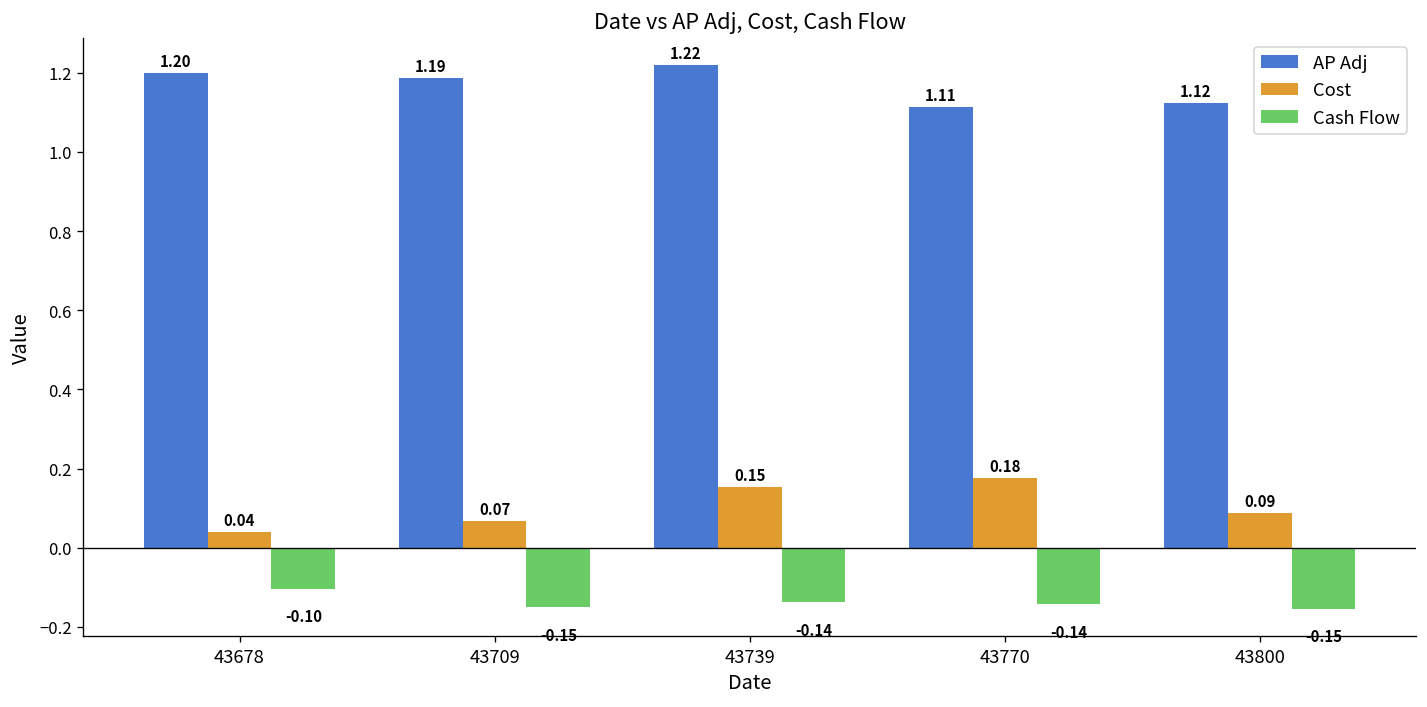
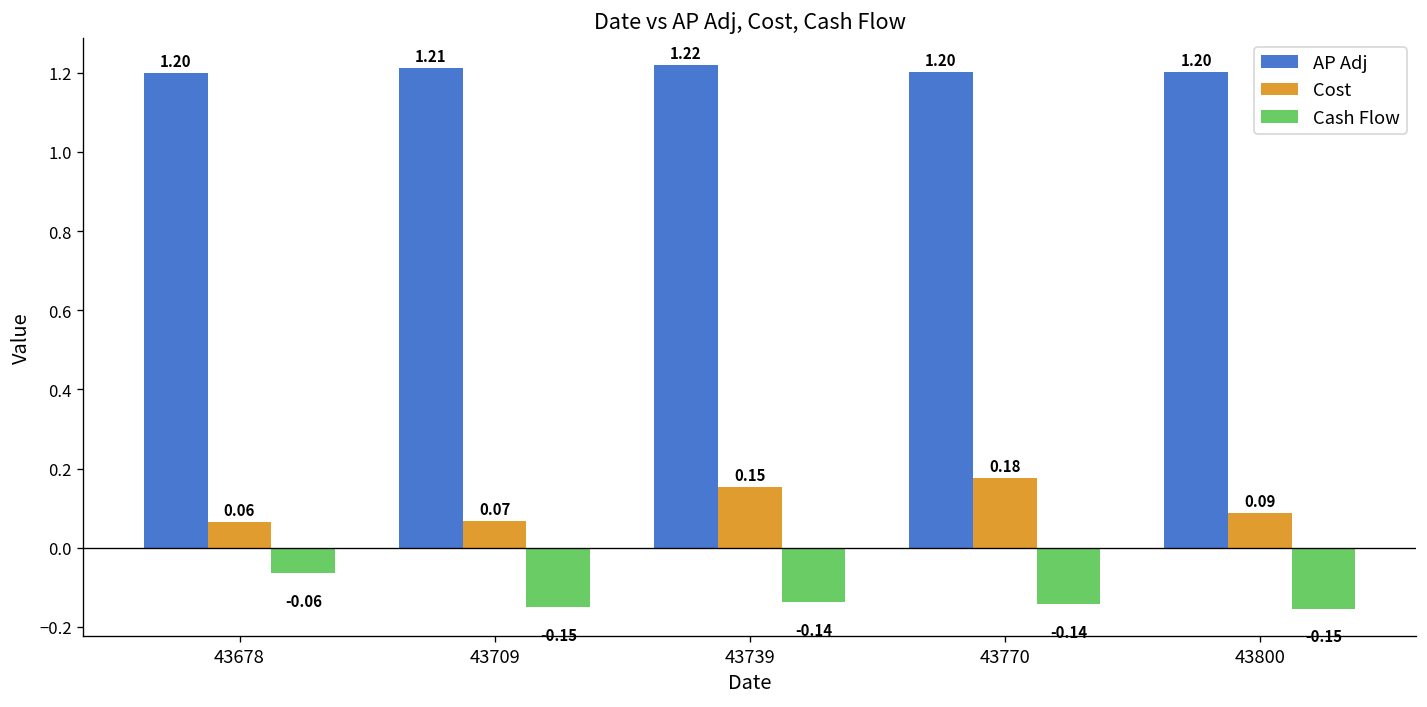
  {
    "AP Adj": {
      "43678": 1.20,
-     "43709": 1.19,
+     "43709": 1.21,
      "43739": 1.22,
-     "43770": 1.11,
-     "43800": 1.12
+     "43770": 1.20,
+     "43800": 1.20
    },
    "Cost": {
-     "43678": 0.04,
+     "43678": 0.06,
      "43709": 0.07,
      "43739": 0.15,
      "43770": 0.18,
      "43800": 0.09
    },
    "Cash Flow": {
-     "43678": -0.10,
+     "43678": -0.06,
      "43709": -0.15,
      "43739": -0.14,
      "43770": -0.14,
      "43800": -0.15
    }
  }
